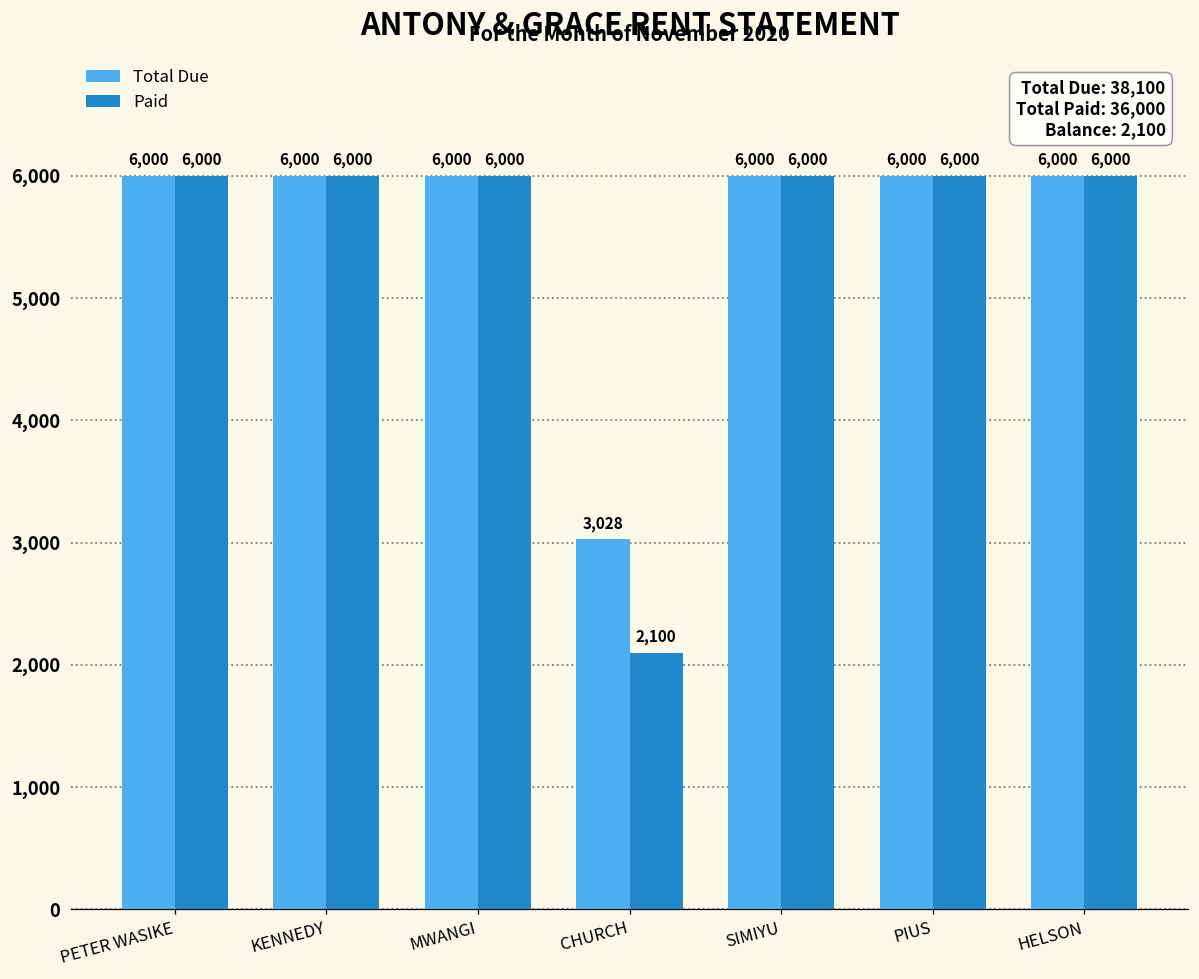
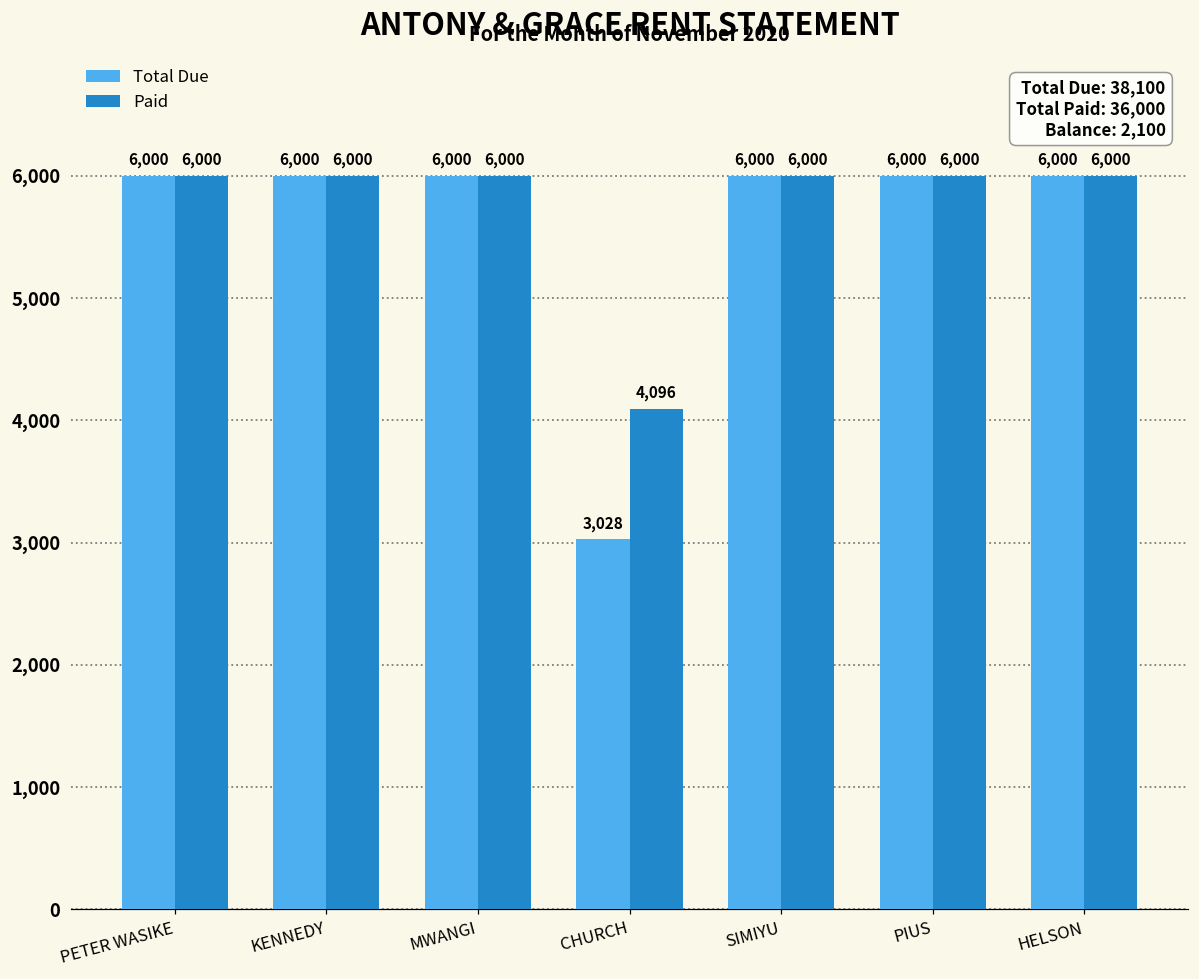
  {
    "Total Due": {
      "PETER WASIKE": "6,000",
      "KENNEDY": "6,000",
      "MWANGI": "6,000",
      "CHURCH": "3,028",
      "SIMIYU": "6,000",
      "PIUS": "6,000",
      "HELSON": "6,000"
    },
    "Paid": {
      "PETER WASIKE": "6,000",
      "KENNEDY": "6,000",
      "MWANGI": "6,000",
-     "CHURCH": "2,100",
+     "CHURCH": "4,096",
      "SIMIYU": "6,000",
      "PIUS": "6,000",
      "HELSON": "6,000"
    }
  }
